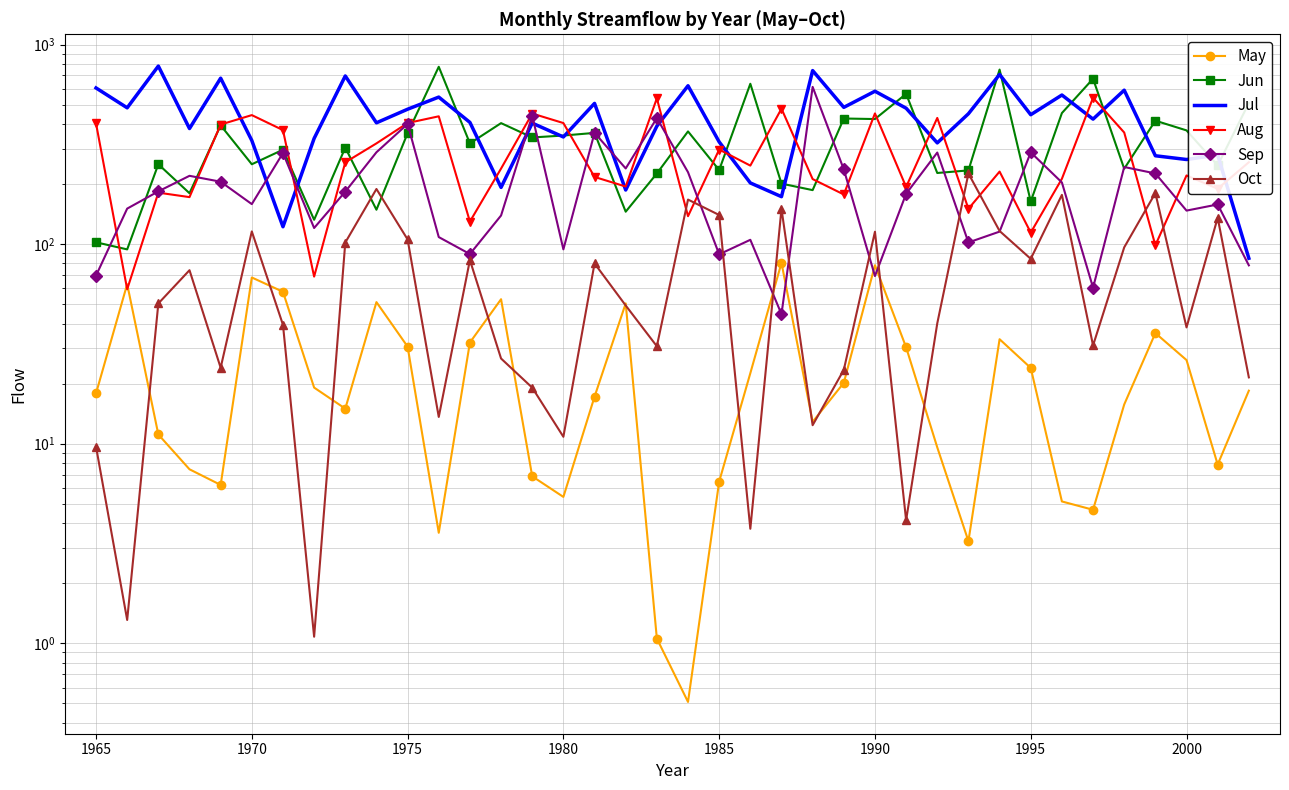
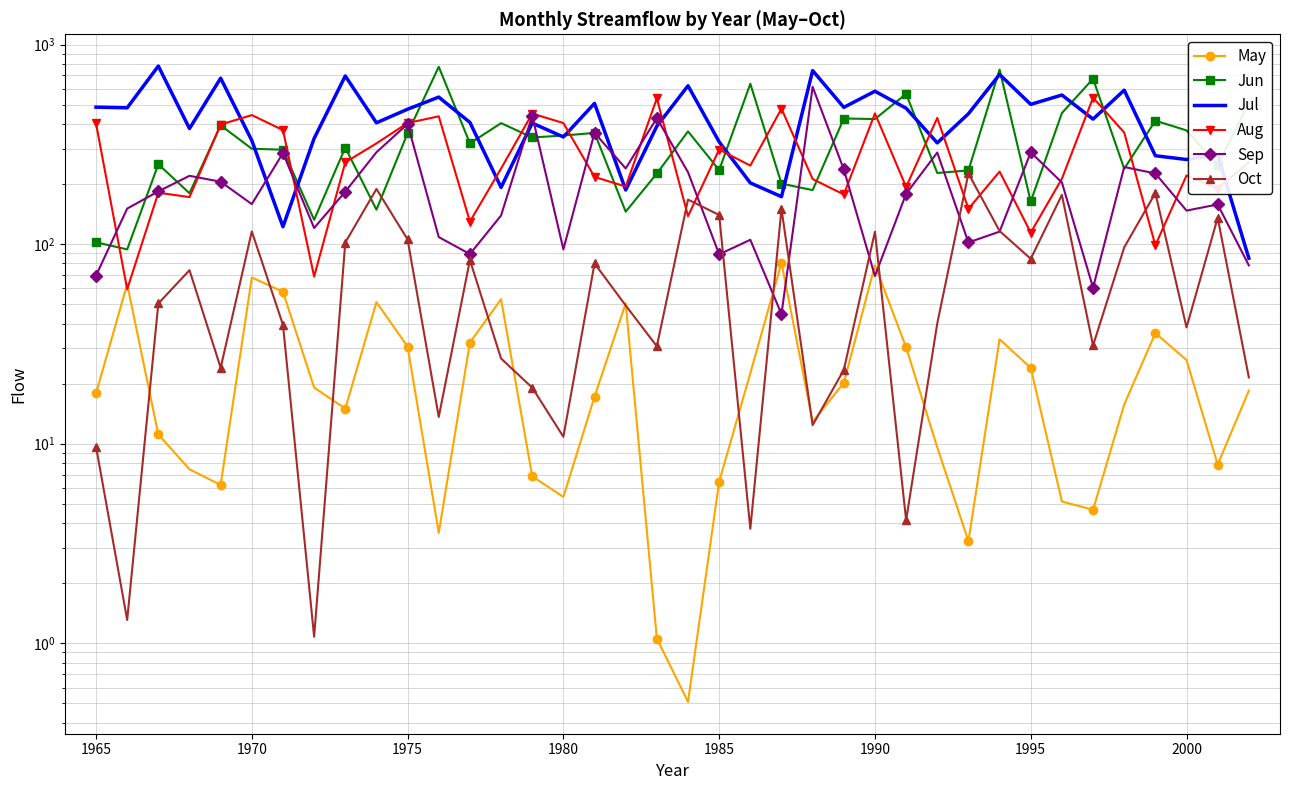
  {
    "May": {
      "1965": 18,
      "1970": 68,
      "1975": 31,
      "1980": 5.4,
      "1985": 6.5,
      "1990": 78,
      "1995": 24,
      "2000": 26
    },
    "Jun": {
      "1965": 100,
-     "1970": 250,
+     "1970": 300,
      "1975": 360,
      "1985": 230,
      "1990": 420,
      "1995": 160,
      "2000": 370
    },
    "Jul": {
-     "1965": 610,
+     "1965": 490,
      "1970": 330,
      "1975": 470,
      "1985": 330,
      "1990": 580,
-     "1995": 450,
+     "1995": 500,
      "2000": 270
    },
    "Aug": {
      "1965": 400,
      "1970": 440,
      "1980": 400,
      "1985": 300,
      "1990": 450,
      "1995": 110,
      "2000": 220
    },
    "Sep": {
      "1965": 70,
      "1970": 160,
      "1980": 90,
      "1985": 90,
      "1990": 69,
      "1995": 290,
      "2000": 150
    },
    "Oct": {
      "1965": 10,
      "1970": 120,
      "1975": 110,
      "1980": 11,
      "1985": 140,
      "1990": 120,
      "1995": 84,
      "2000": 38
    }
  }
